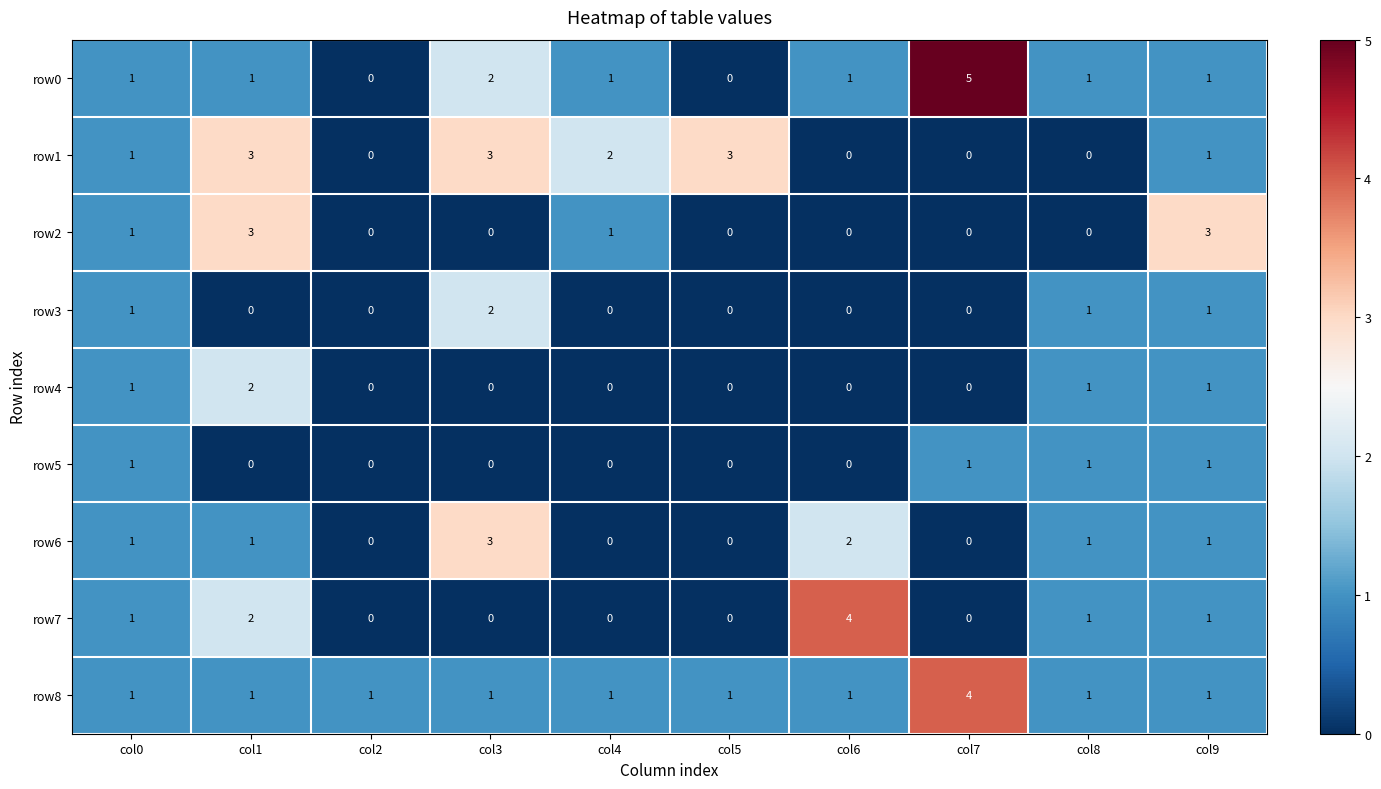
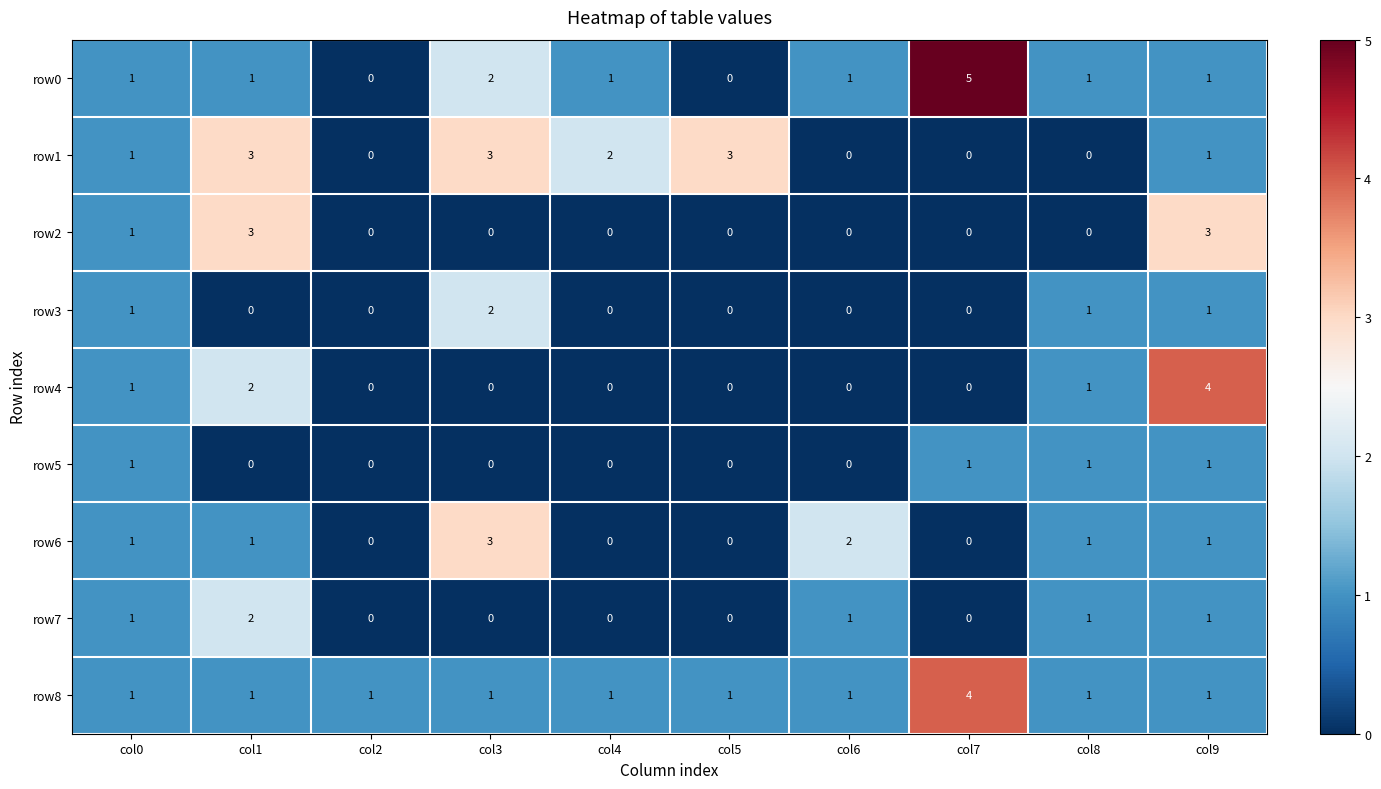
  {
    "row0": {
      "col0": 1,
      "col1": 1,
      "col2": 0,
      "col3": 2,
      "col4": 1,
      "col5": 0,
      "col6": 1,
      "col7": 5,
      "col8": 1,
      "col9": 1
    },
    "row1": {
      "col0": 1,
      "col1": 3,
      "col2": 0,
      "col3": 3,
      "col4": 2,
      "col5": 3,
      "col6": 0,
      "col7": 0,
      "col8": 0,
      "col9": 1
    },
    "row2": {
      "col0": 1,
      "col1": 3,
      "col2": 0,
      "col3": 0,
-     "col4": 1,
+     "col4": 0,
      "col5": 0,
      "col6": 0,
      "col7": 0,
      "col8": 0,
      "col9": 3
    },
    "row3": {
      "col0": 1,
      "col1": 0,
      "col2": 0,
      "col3": 2,
      "col4": 0,
      "col5": 0,
      "col6": 0,
      "col7": 0,
      "col8": 1,
      "col9": 1
    },
    "row4": {
      "col0": 1,
      "col1": 2,
      "col2": 0,
      "col3": 0,
      "col4": 0,
      "col5": 0,
      "col6": 0,
      "col7": 0,
      "col8": 1,
-     "col9": 1
+     "col9": 4
    },
    "row5": {
      "col0": 1,
      "col1": 0,
      "col2": 0,
      "col3": 0,
      "col4": 0,
      "col5": 0,
      "col6": 0,
      "col7": 1,
      "col8": 1,
      "col9": 1
    },
    "row6": {
      "col0": 1,
      "col1": 1,
      "col2": 0,
      "col3": 3,
      "col4": 0,
      "col5": 0,
      "col6": 2,
      "col7": 0,
      "col8": 1,
      "col9": 1
    },
    "row7": {
      "col0": 1,
      "col1": 2,
      "col2": 0,
      "col3": 0,
      "col4": 0,
      "col5": 0,
-     "col6": 4,
+     "col6": 1,
      "col7": 0,
      "col8": 1,
      "col9": 1
    },
    "row8": {
      "col0": 1,
      "col1": 1,
      "col2": 1,
      "col3": 1,
      "col4": 1,
      "col5": 1,
      "col6": 1,
      "col7": 4,
      "col8": 1,
      "col9": 1
    }
  }
